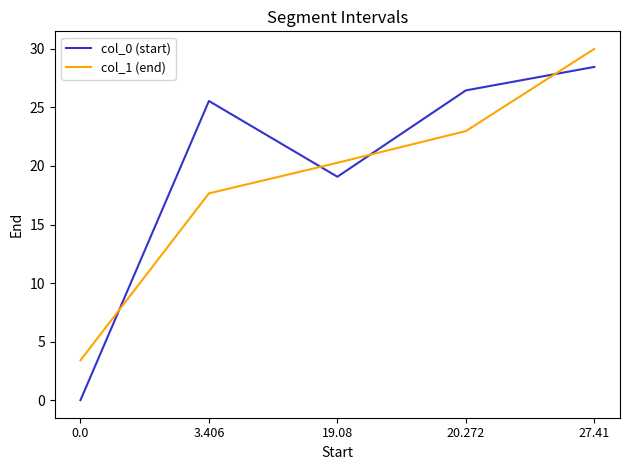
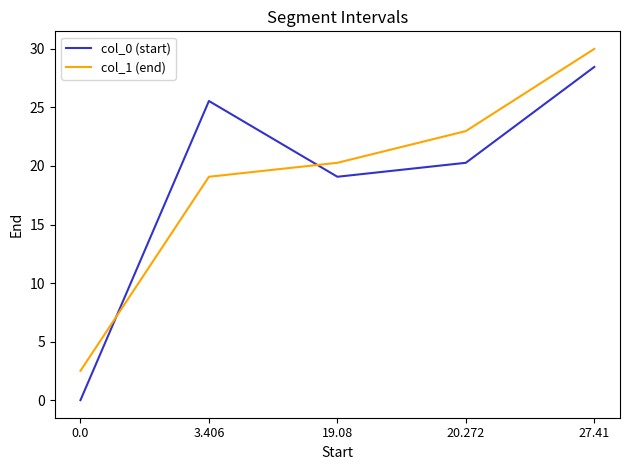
  {
    "col_0 (start)": {
      "0.0": 0.0,
      "3.406": 25.6,
      "19.08": 19.1,
-     "20.272": 26.5,
+     "20.272": 20.3,
      "27.41": 28.5
    },
    "col_1 (end)": {
-     "0.0": 3.4,
-     "3.406": 17.7,
+     "0.0": 2.5,
+     "3.406": 19.1,
      "19.08": 20.3,
      "20.272": 23.0,
      "27.41": 30.0
    }
  }
